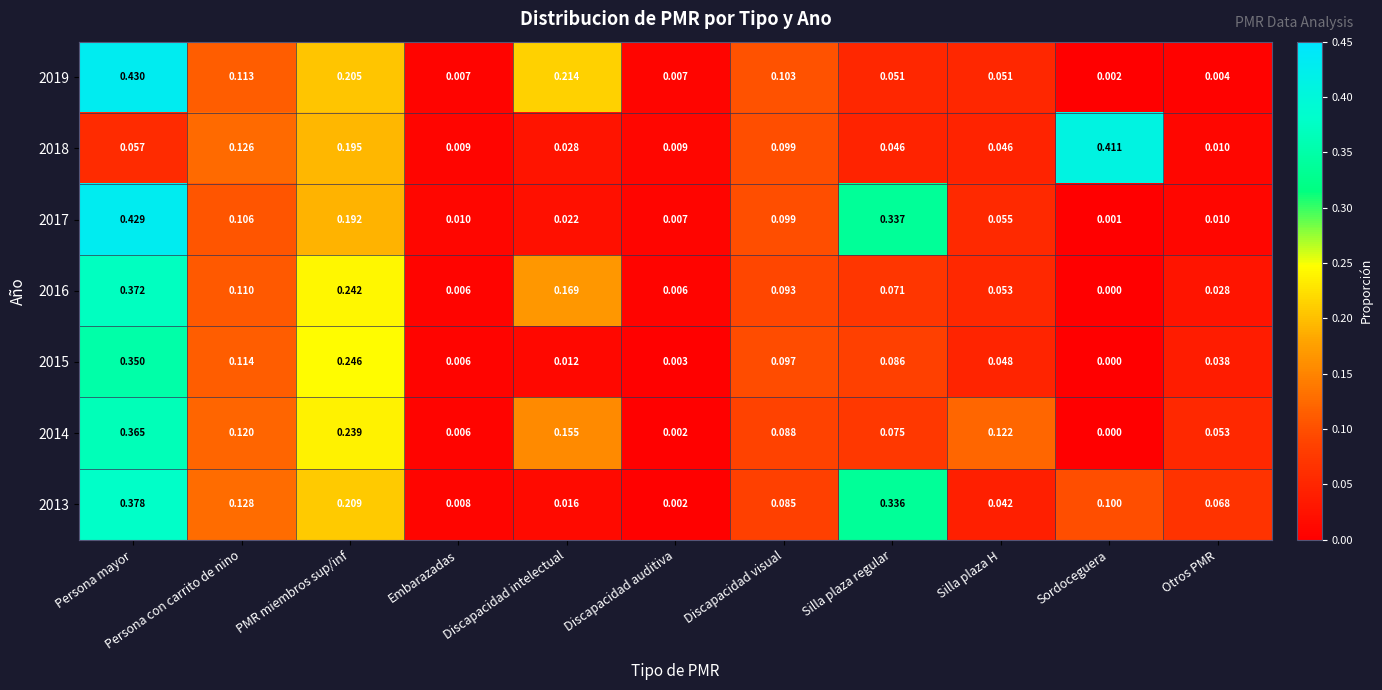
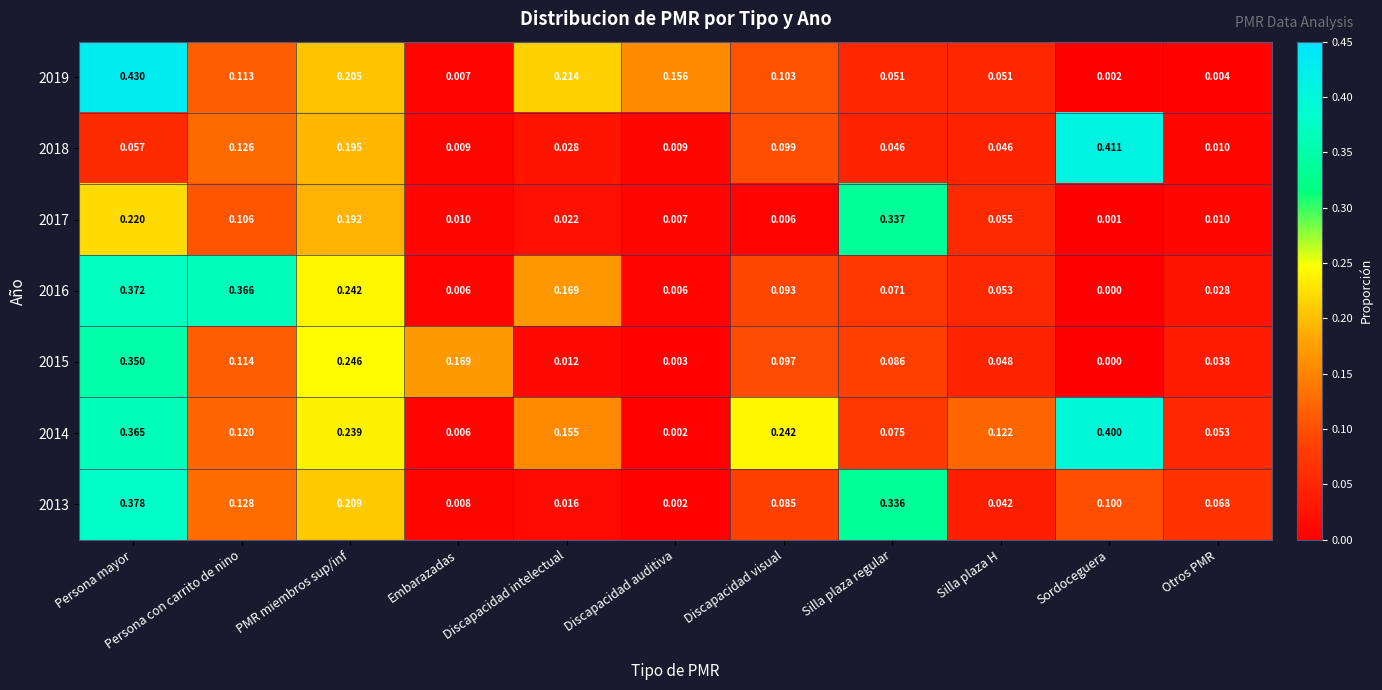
  {
    "2019": {
      "Persona mayor": 0.430,
      "Persona con carrito de nino": 0.113,
      "PMR miembros sup/inf": 0.205,
      "Embarazadas": 0.007,
      "Discapacidad intelectual": 0.214,
-     "Discapacidad auditiva": 0.007,
+     "Discapacidad auditiva": 0.156,
      "Discapacidad visual": 0.103,
      "Silla plaza regular": 0.051,
      "Silla plaza H": 0.051,
      "Sordoceguera": 0.002,
      "Otros PMR": 0.004
    },
    "2018": {
      "Persona mayor": 0.057,
      "Persona con carrito de nino": 0.126,
      "PMR miembros sup/inf": 0.195,
      "Embarazadas": 0.009,
      "Discapacidad intelectual": 0.028,
      "Discapacidad auditiva": 0.009,
      "Discapacidad visual": 0.099,
      "Silla plaza regular": 0.046,
      "Silla plaza H": 0.046,
      "Sordoceguera": 0.411,
      "Otros PMR": 0.010
    },
    "2017": {
-     "Persona mayor": 0.429,
+     "Persona mayor": 0.220,
      "Persona con carrito de nino": 0.106,
      "PMR miembros sup/inf": 0.192,
      "Embarazadas": 0.010,
      "Discapacidad intelectual": 0.022,
      "Discapacidad auditiva": 0.007,
-     "Discapacidad visual": 0.099,
+     "Discapacidad visual": 0.006,
      "Silla plaza regular": 0.337,
      "Silla plaza H": 0.055,
      "Sordoceguera": 0.001,
      "Otros PMR": 0.010
    },
    "2016": {
      "Persona mayor": 0.372,
-     "Persona con carrito de nino": 0.110,
+     "Persona con carrito de nino": 0.366,
      "PMR miembros sup/inf": 0.242,
      "Embarazadas": 0.006,
      "Discapacidad intelectual": 0.169,
      "Discapacidad auditiva": 0.006,
      "Discapacidad visual": 0.093,
      "Silla plaza regular": 0.071,
      "Silla plaza H": 0.053,
      "Sordoceguera": 0.000,
      "Otros PMR": 0.028
    },
    "2015": {
      "Persona mayor": 0.350,
      "Persona con carrito de nino": 0.114,
      "PMR miembros sup/inf": 0.246,
-     "Embarazadas": 0.006,
+     "Embarazadas": 0.169,
      "Discapacidad intelectual": 0.012,
      "Discapacidad auditiva": 0.003,
      "Discapacidad visual": 0.097,
      "Silla plaza regular": 0.086,
      "Silla plaza H": 0.048,
      "Sordoceguera": 0.000,
      "Otros PMR": 0.038
    },
    "2014": {
      "Persona mayor": 0.365,
      "Persona con carrito de nino": 0.120,
      "PMR miembros sup/inf": 0.239,
      "Embarazadas": 0.006,
      "Discapacidad intelectual": 0.155,
      "Discapacidad auditiva": 0.002,
-     "Discapacidad visual": 0.088,
+     "Discapacidad visual": 0.242,
      "Silla plaza regular": 0.075,
      "Silla plaza H": 0.122,
-     "Sordoceguera": 0.000,
+     "Sordoceguera": 0.400,
      "Otros PMR": 0.053
    },
    "2013": {
      "Persona mayor": 0.378,
      "Persona con carrito de nino": 0.128,
      "PMR miembros sup/inf": 0.209,
      "Embarazadas": 0.008,
      "Discapacidad intelectual": 0.016,
      "Discapacidad auditiva": 0.002,
      "Discapacidad visual": 0.085,
      "Silla plaza regular": 0.336,
      "Silla plaza H": 0.042,
      "Sordoceguera": 0.100,
      "Otros PMR": 0.068
    }
  }
